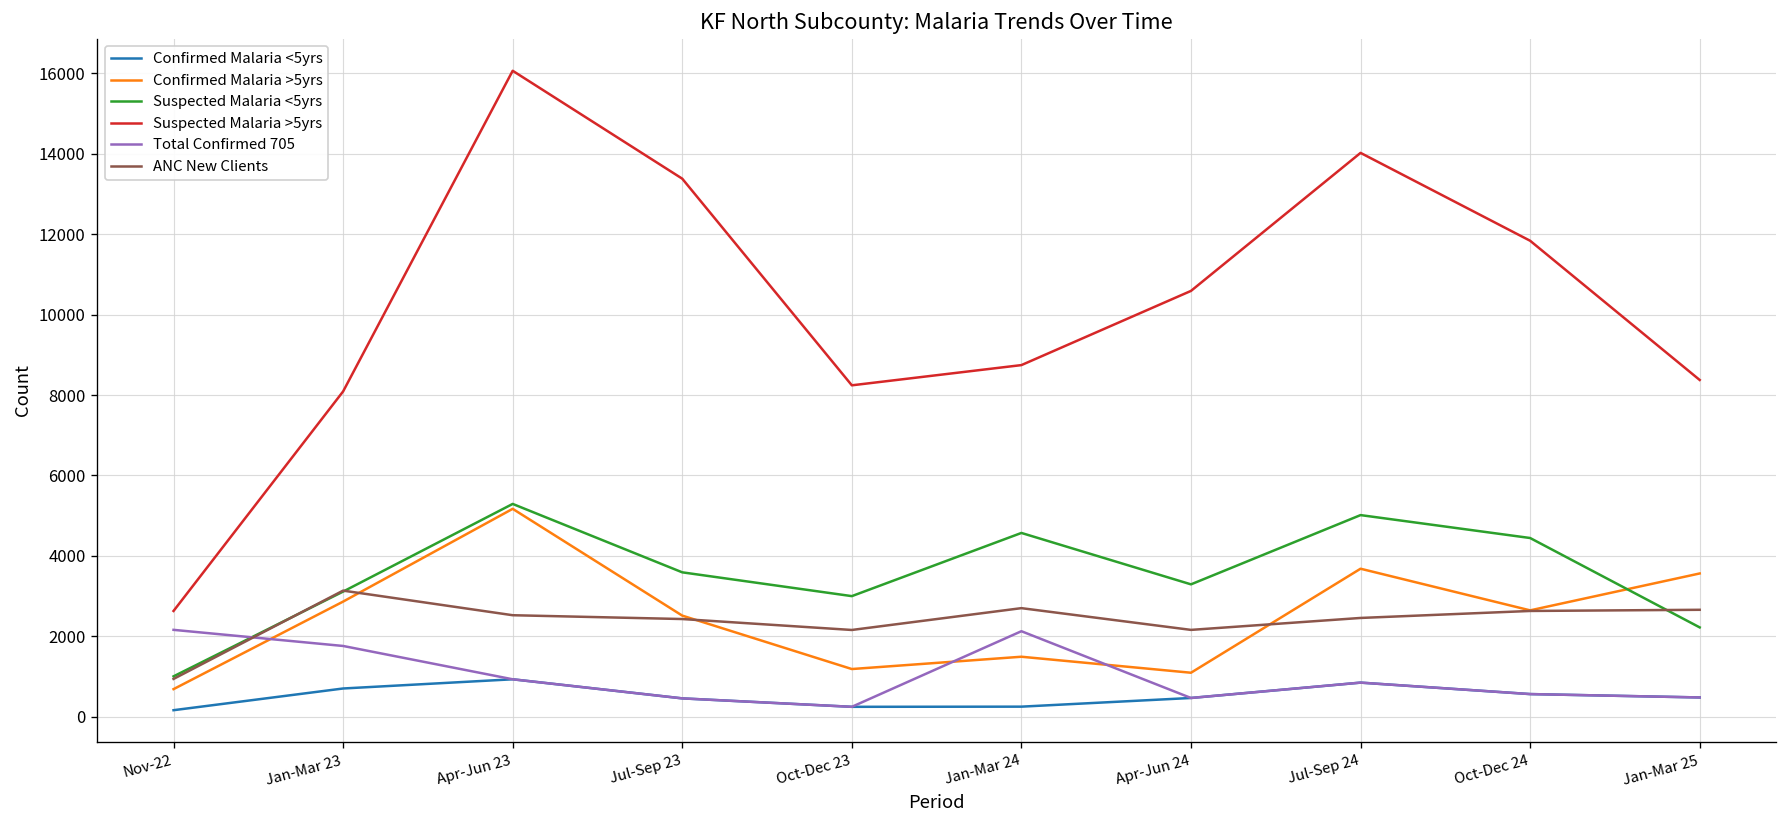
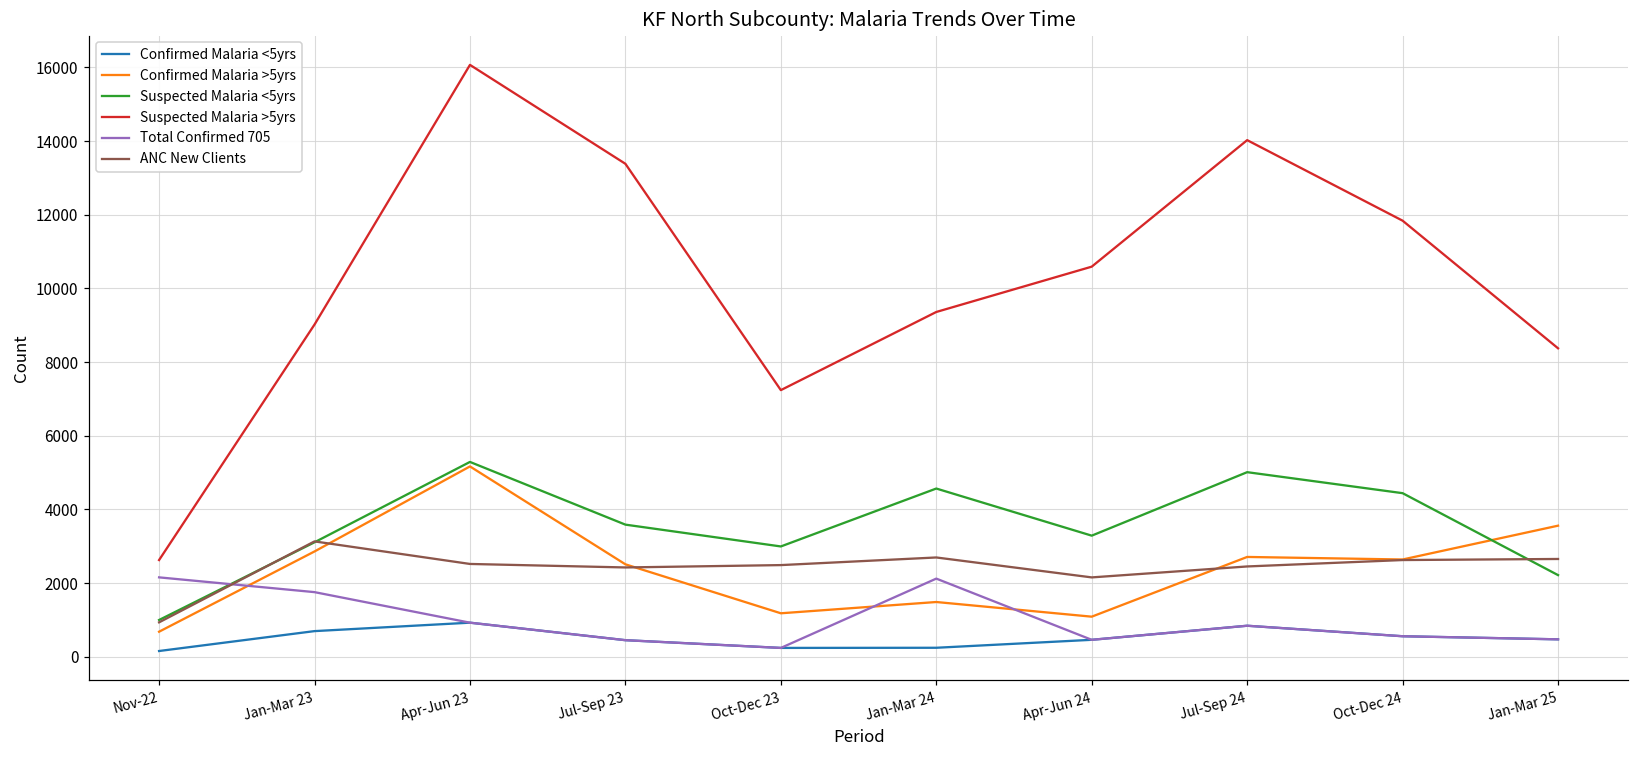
  {
    "Confirmed Malaria <5yrs": {
      "Nov-22": 200,
      "Jan-Mar 23": 700,
      "Jan-Mar 24": 200
    },
    "Confirmed Malaria >5yrs": {
      "Nov-22": 700,
      "Jan-Mar 23": 2900,
      "Apr-Jun 23": 5200,
      "Jul-Sep 23": 2500,
      "Oct-Dec 23": 1200,
      "Jan-Mar 24": 1500,
      "Apr-Jun 24": 1100,
-     "Jul-Sep 24": 3700,
+     "Jul-Sep 24": 2700,
      "Jan-Mar 25": 3600
    },
    "Suspected Malaria <5yrs": {
      "Apr-Jun 23": 5300,
      "Jul-Sep 23": 3600,
      "Oct-Dec 23": 3000,
      "Jan-Mar 24": 4600,
      "Apr-Jun 24": 3300,
      "Jul-Sep 24": 5000,
      "Oct-Dec 24": 4400,
      "Jan-Mar 25": 2200
    },
    "Suspected Malaria >5yrs": {
      "Nov-22": 2600,
-     "Jan-Mar 23": 8100,
+     "Jan-Mar 23": 9000,
      "Apr-Jun 23": 16100,
      "Jul-Sep 23": 13400,
-     "Oct-Dec 23": 8200,
-     "Jan-Mar 24": 8700,
+     "Oct-Dec 23": 7200,
+     "Jan-Mar 24": 9400,
      "Apr-Jun 24": 10600,
      "Jul-Sep 24": 14000,
      "Oct-Dec 24": 11800,
      "Jan-Mar 25": 8400
    },
    "Total Confirmed 705": {
      "Nov-22": 2200,
      "Jan-Mar 23": 1800,
      "Jan-Mar 24": 2100
    },
    "ANC New Clients": {
      "Apr-Jun 23": 2500,
      "Jul-Sep 23": 2400,
-     "Oct-Dec 23": 2200,
+     "Oct-Dec 23": 2500,
      "Jan-Mar 24": 2700,
      "Apr-Jun 24": 2200,
      "Jul-Sep 24": 2500,
      "Jan-Mar 25": 2700
    }
  }
